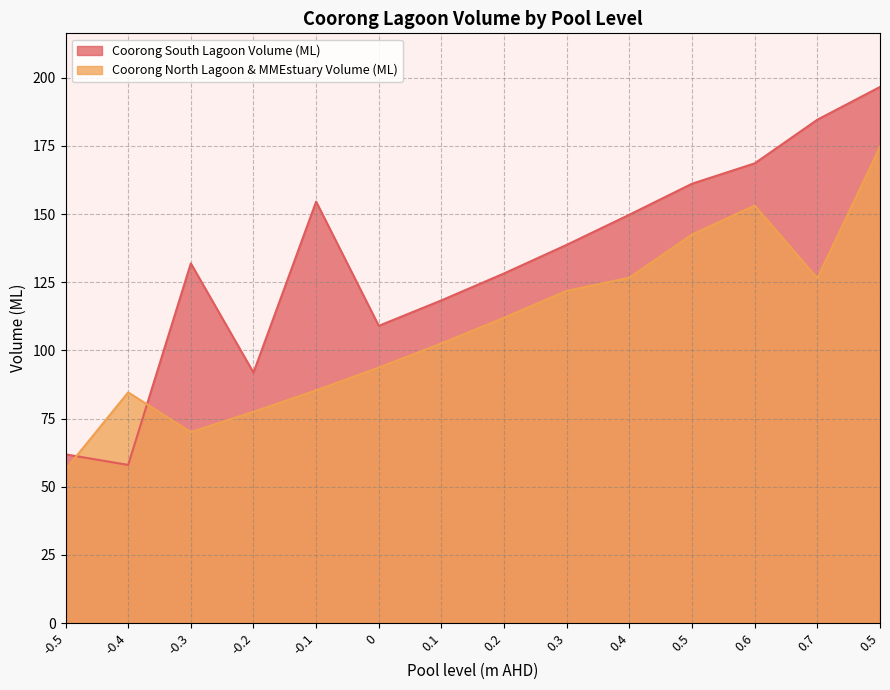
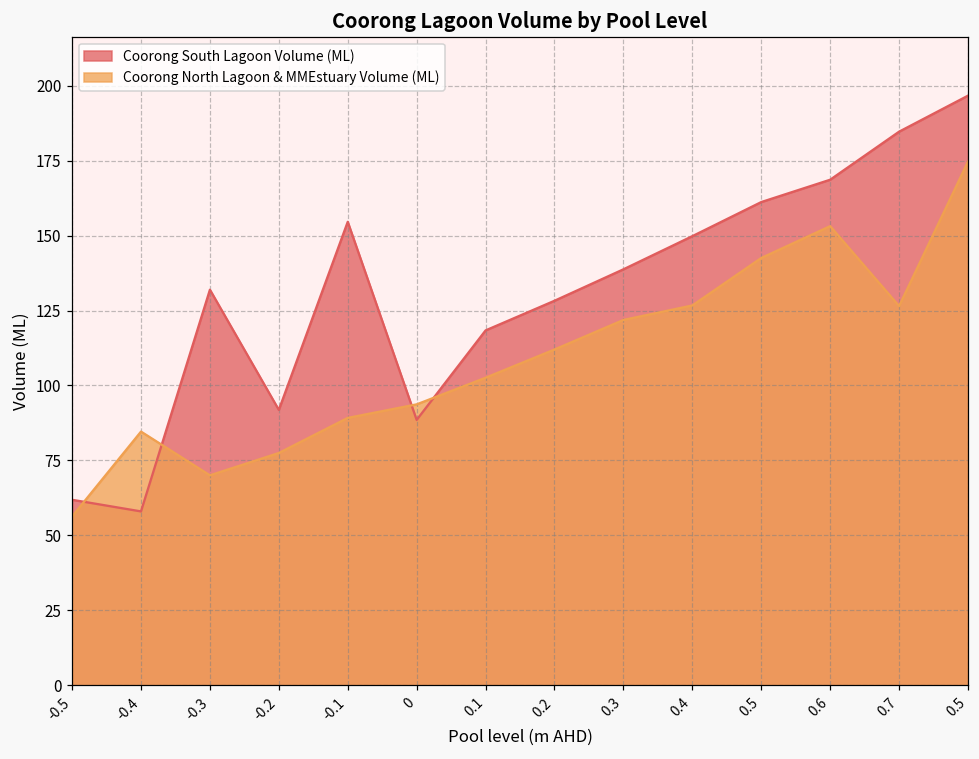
  {
    "Coorong South Lagoon Volume (ML)": {
      "-0.5": 62,
      "-0.4": 58,
      "-0.3": 132,
      "-0.2": 92,
      "-0.1": 155,
-     "0": 109,
+     "0": 89,
      "0.1": 118,
      "0.2": 128,
      "0.3": 139,
      "0.4": 150,
      "0.6": 169,
      "0.7": 185
    },
    "Coorong North Lagoon & MMEstuary Volume (ML)": {
      "-0.5": 56,
      "-0.4": 85,
      "-0.3": 70,
      "-0.2": 77,
-     "-0.1": 85,
+     "-0.1": 89,
      "0": 94,
      "0.1": 103,
      "0.2": 112,
      "0.3": 122,
      "0.4": 127,
      "0.6": 153,
      "0.7": 126
    }
  }
